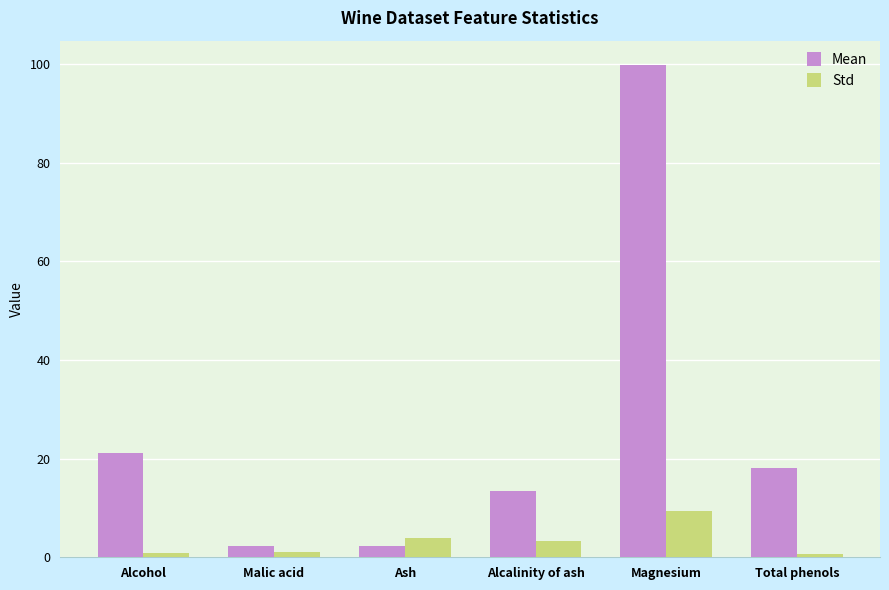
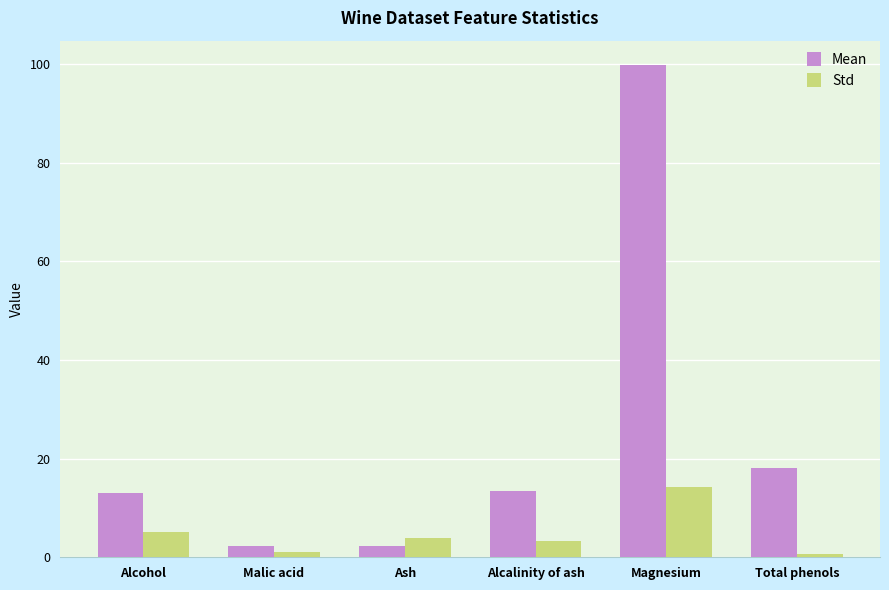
  {
    "Mean": {
-     "Alcohol": 21,
+     "Alcohol": 13,
      "Malic acid": 2,
      "Ash": 2,
      "Alcalinity of ash": 13,
      "Magnesium": 100,
      "Total phenols": 18
    },
    "Std": {
-     "Alcohol": 1,
+     "Alcohol": 5,
      "Malic acid": 1,
      "Ash": 4,
      "Alcalinity of ash": 3,
-     "Magnesium": 9,
+     "Magnesium": 14,
      "Total phenols": 1
    }
  }
